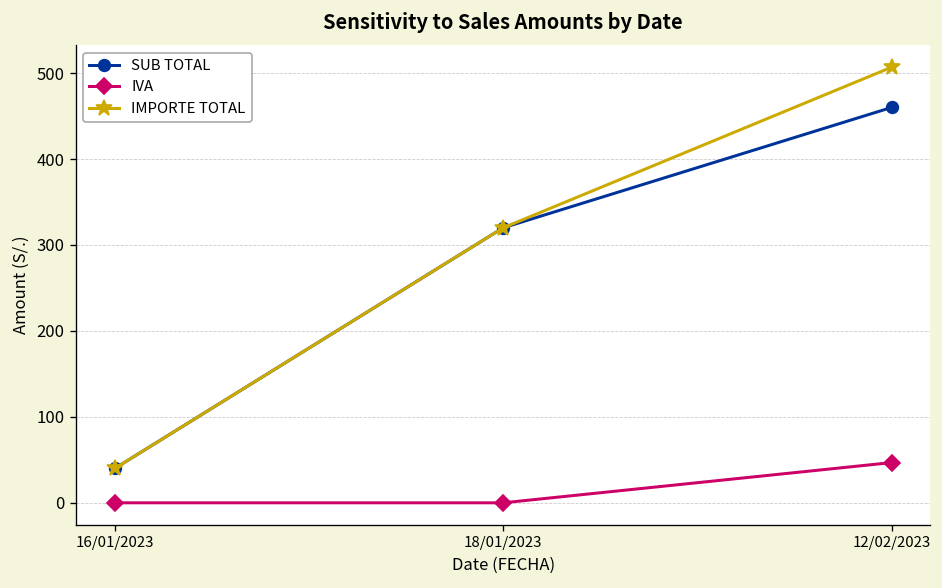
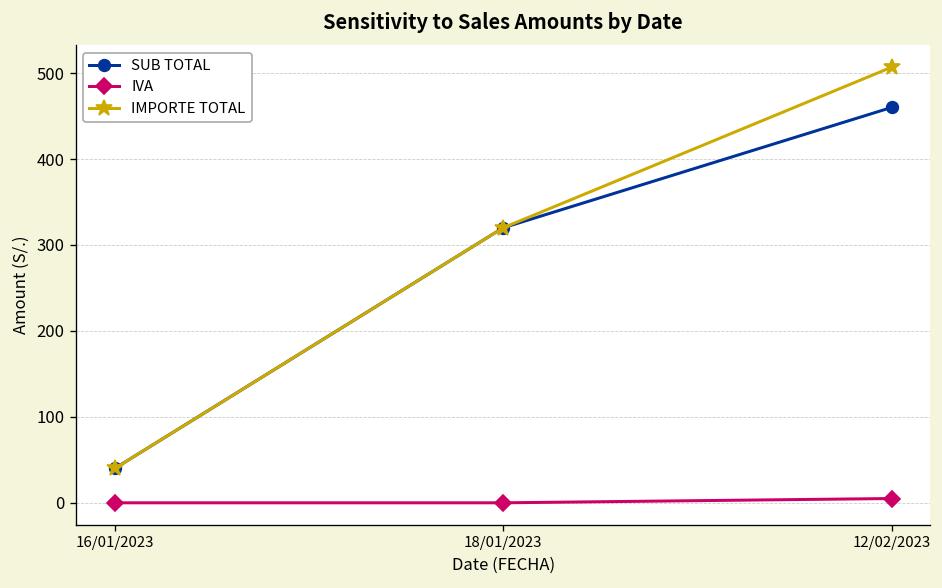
  {
    "SUB TOTAL": {
      "12/02/2023": 460
    },
    "IVA": {
      "16/01/2023": 0,
      "18/01/2023": 0,
-     "12/02/2023": 50
+     "12/02/2023": 10
    },
    "IMPORTE TOTAL": {
      "12/02/2023": 510
    }
  }
